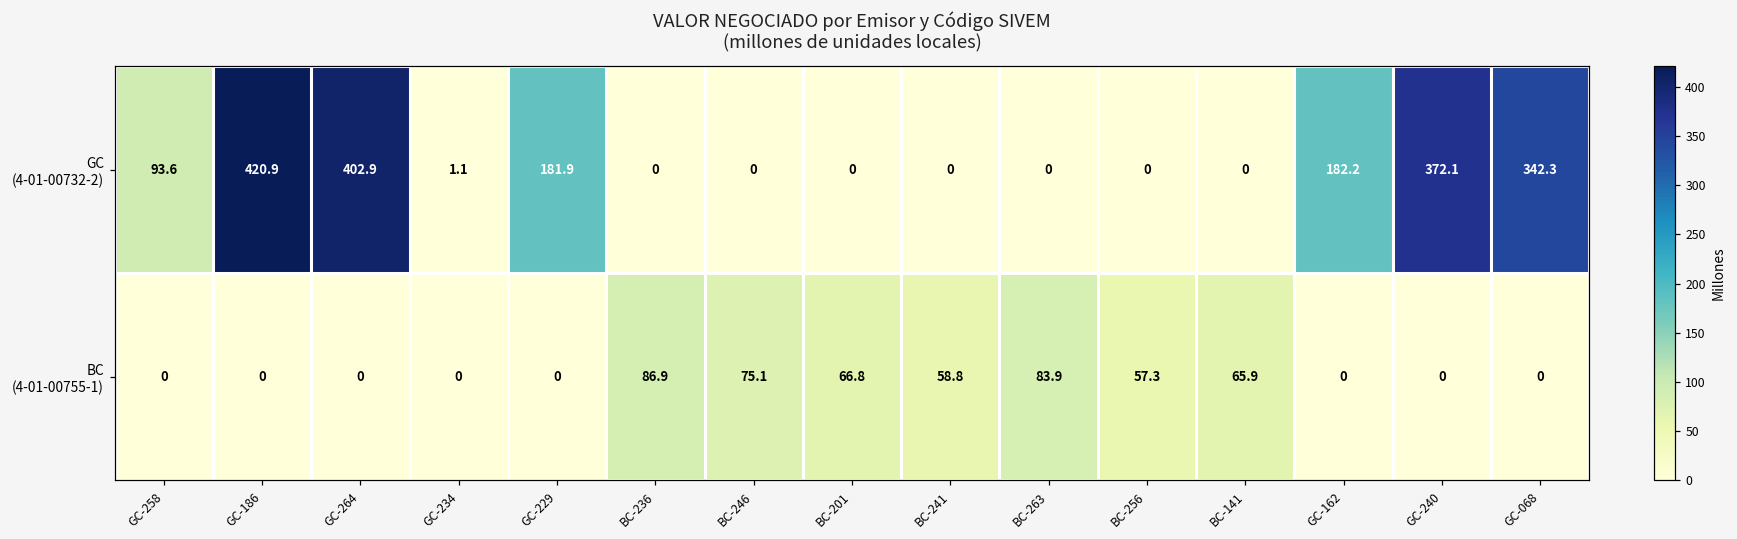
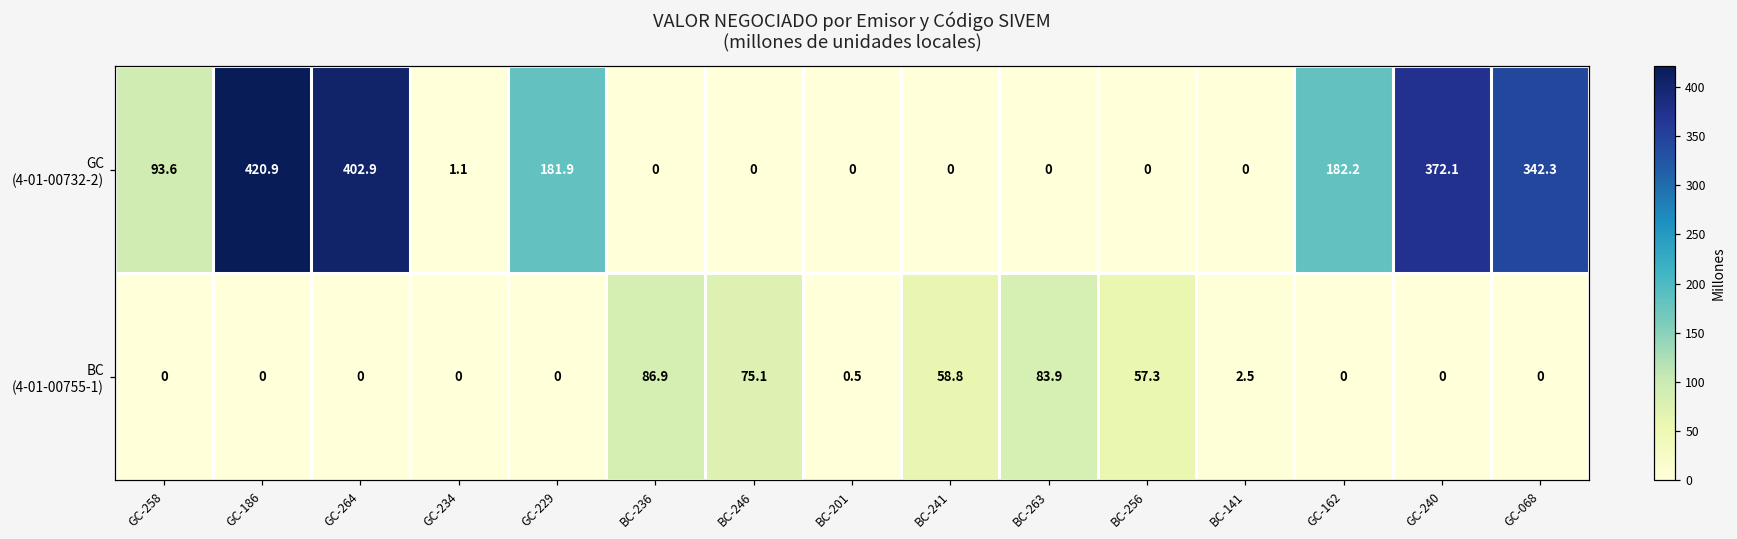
  {
    "GC (4-01-00732-2)": {
      "GC-258": 93.6,
      "GC-186": 420.9,
      "GC-264": 402.9,
      "GC-234": 1.1,
      "GC-229": 181.9,
      "BC-236": 0,
      "BC-246": 0,
      "BC-201": 0,
      "BC-241": 0,
      "BC-263": 0,
      "BC-256": 0,
      "BC-141": 0,
      "GC-162": 182.2,
      "GC-240": 372.1,
      "GC-068": 342.3
    },
    "BC (4-01-00755-1)": {
      "GC-258": 0,
      "GC-186": 0,
      "GC-264": 0,
      "GC-234": 0,
      "GC-229": 0,
      "BC-236": 86.9,
      "BC-246": 75.1,
-     "BC-201": 66.8,
+     "BC-201": 0.5,
      "BC-241": 58.8,
      "BC-263": 83.9,
      "BC-256": 57.3,
-     "BC-141": 65.9,
+     "BC-141": 2.5,
      "GC-162": 0,
      "GC-240": 0,
      "GC-068": 0
    }
  }
